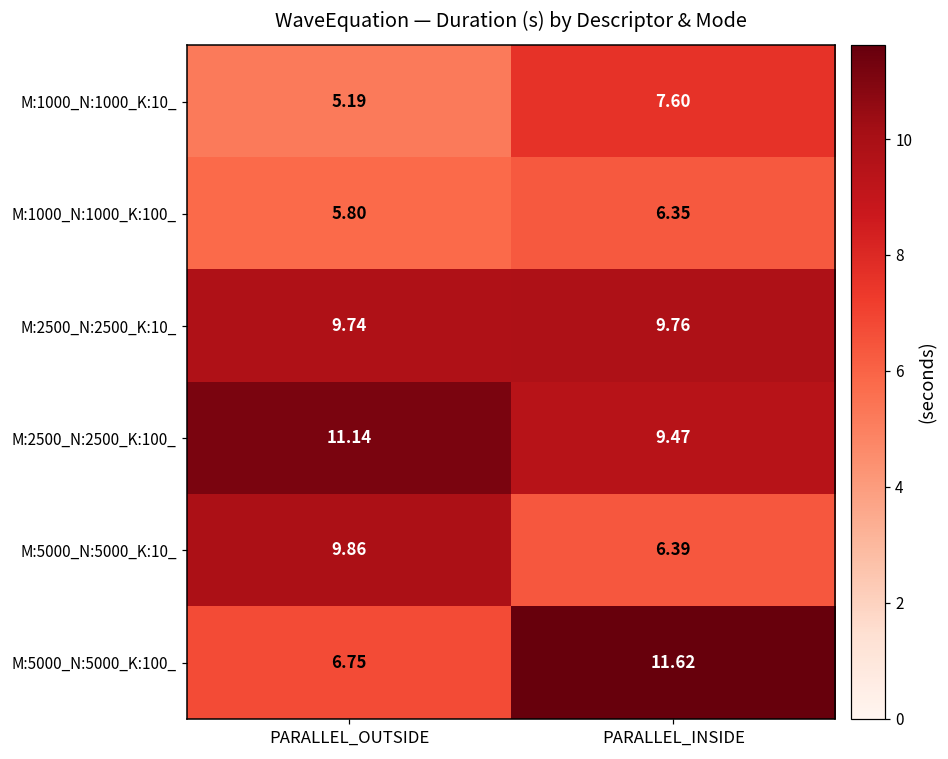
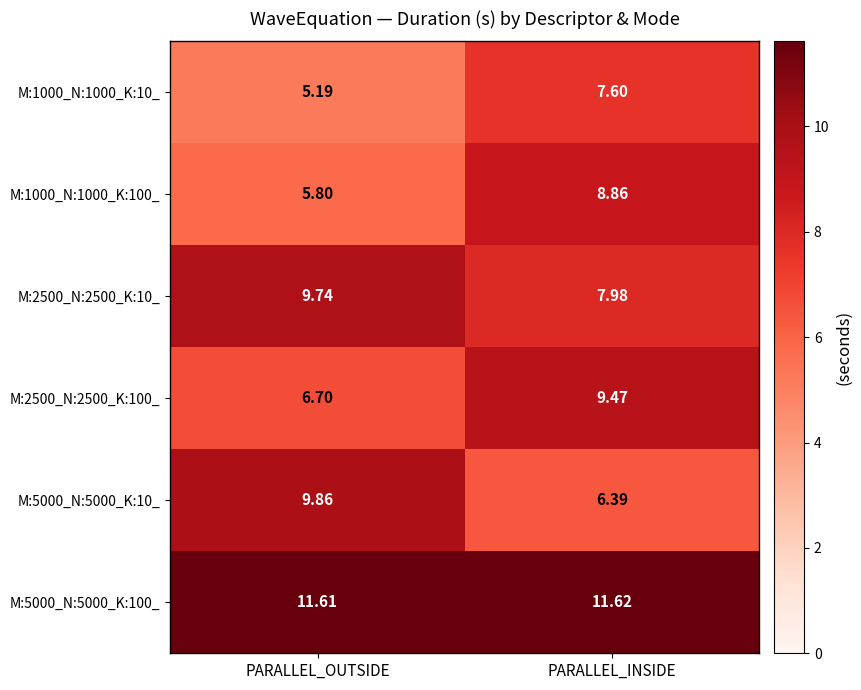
  {
    "M:1000_N:1000_K:10_": {
      "PARALLEL_OUTSIDE": 5.19,
      "PARALLEL_INSIDE": 7.60
    },
    "M:1000_N:1000_K:100_": {
      "PARALLEL_OUTSIDE": 5.80,
-     "PARALLEL_INSIDE": 6.35
+     "PARALLEL_INSIDE": 8.86
    },
    "M:2500_N:2500_K:10_": {
      "PARALLEL_OUTSIDE": 9.74,
-     "PARALLEL_INSIDE": 9.76
+     "PARALLEL_INSIDE": 7.98
    },
    "M:2500_N:2500_K:100_": {
-     "PARALLEL_OUTSIDE": 11.14,
+     "PARALLEL_OUTSIDE": 6.70,
      "PARALLEL_INSIDE": 9.47
    },
    "M:5000_N:5000_K:10_": {
      "PARALLEL_OUTSIDE": 9.86,
      "PARALLEL_INSIDE": 6.39
    },
    "M:5000_N:5000_K:100_": {
-     "PARALLEL_OUTSIDE": 6.75,
+     "PARALLEL_OUTSIDE": 11.61,
      "PARALLEL_INSIDE": 11.62
    }
  }
